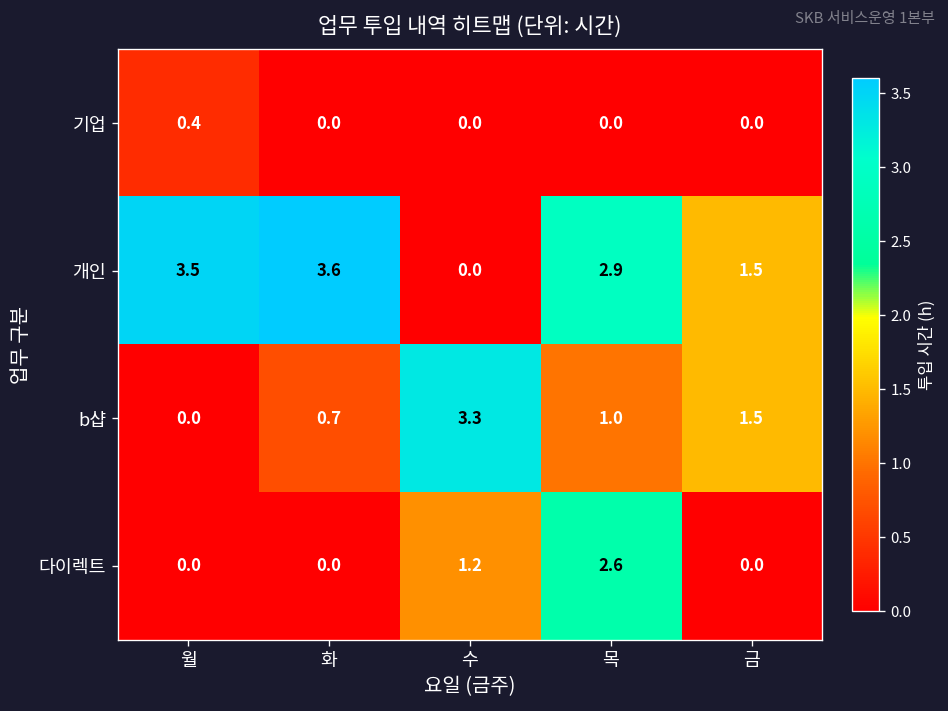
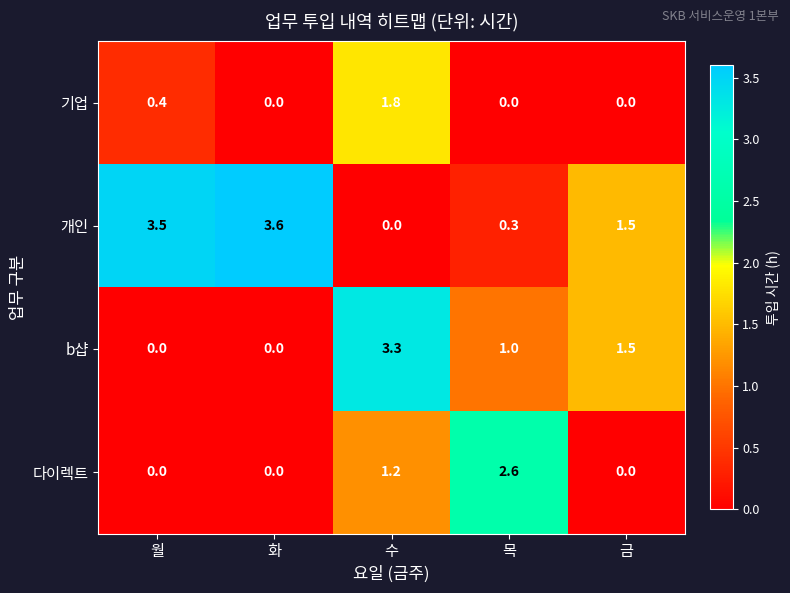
  {
    "기업": {
      "월": 0.4,
      "화": 0.0,
-     "수": 0.0,
+     "수": 1.8,
      "목": 0.0,
      "금": 0.0
    },
    "개인": {
      "월": 3.5,
      "화": 3.6,
      "수": 0.0,
-     "목": 2.9,
+     "목": 0.3,
      "금": 1.5
    },
    "b샵": {
      "월": 0.0,
-     "화": 0.7,
+     "화": 0.0,
      "수": 3.3,
      "목": 1.0,
      "금": 1.5
    },
    "다이렉트": {
      "월": 0.0,
      "화": 0.0,
      "수": 1.2,
      "목": 2.6,
      "금": 0.0
    }
  }
